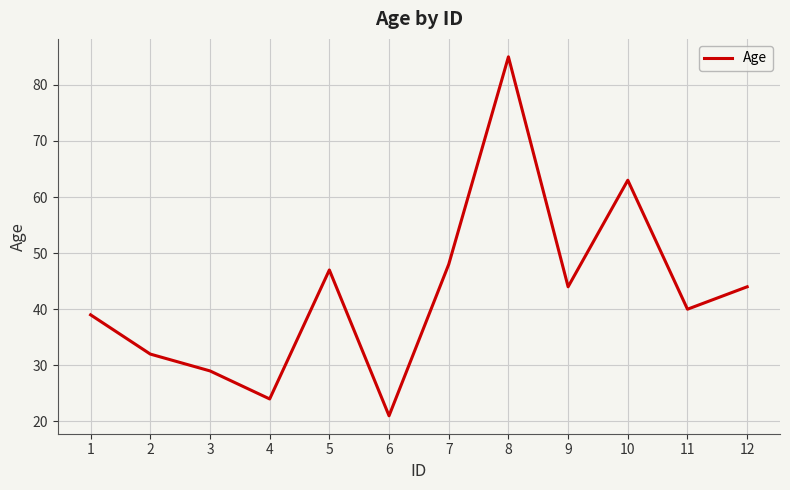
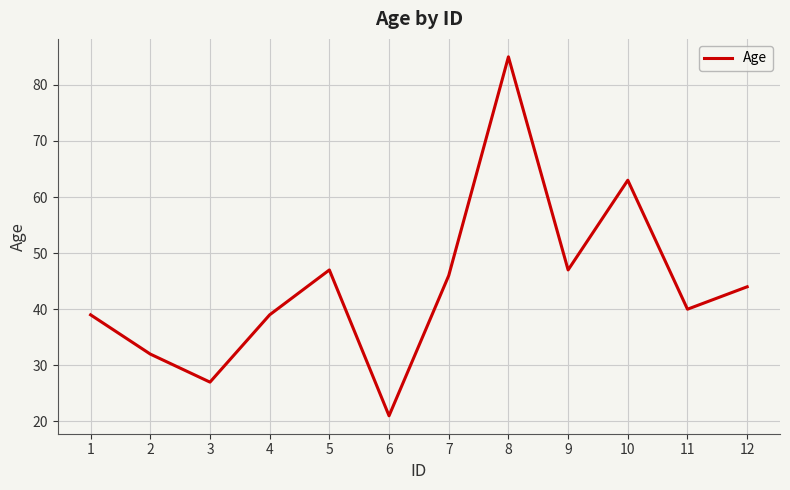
  {
    "1": 39,
    "2": 32,
-   "3": 29,
-   "4": 24,
+   "3": 27,
+   "4": 39,
    "5": 47,
    "6": 21,
-   "7": 48,
+   "7": 46,
    "8": 85,
-   "9": 44,
+   "9": 47,
    "10": 63,
    "11": 40,
    "12": 44
  }
